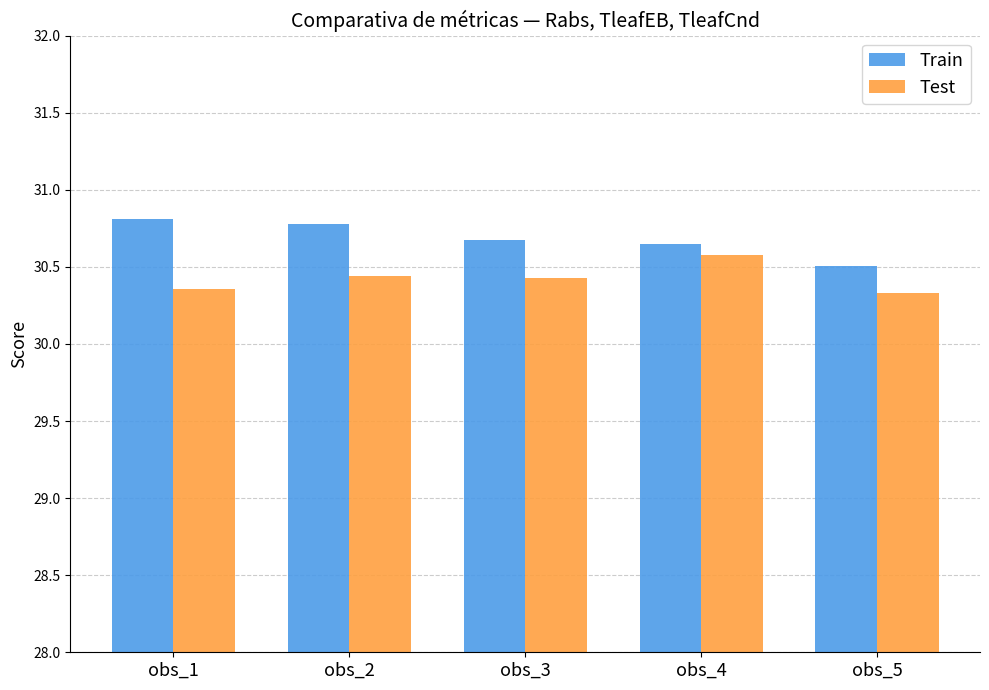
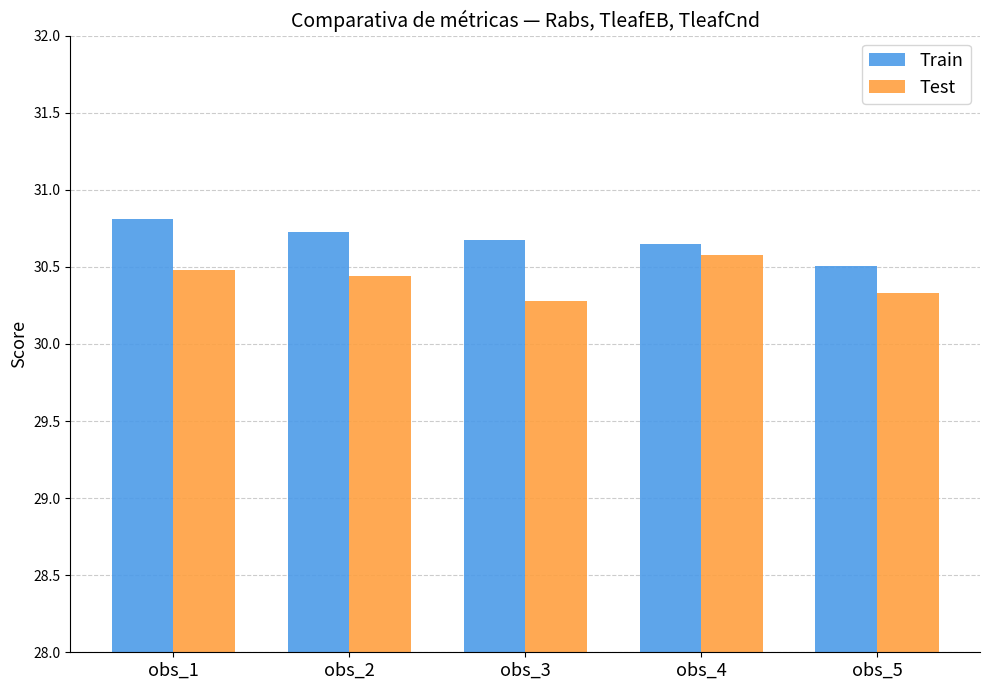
  {
    "Train": {
      "obs_1": 30.81,
-     "obs_2": 30.78,
+     "obs_2": 30.73,
      "obs_3": 30.68,
      "obs_4": 30.65,
      "obs_5": 30.51
    },
    "Test": {
-     "obs_1": 30.36,
+     "obs_1": 30.48,
      "obs_2": 30.44,
-     "obs_3": 30.43,
+     "obs_3": 30.28,
      "obs_4": 30.58,
      "obs_5": 30.33
    }
  }
